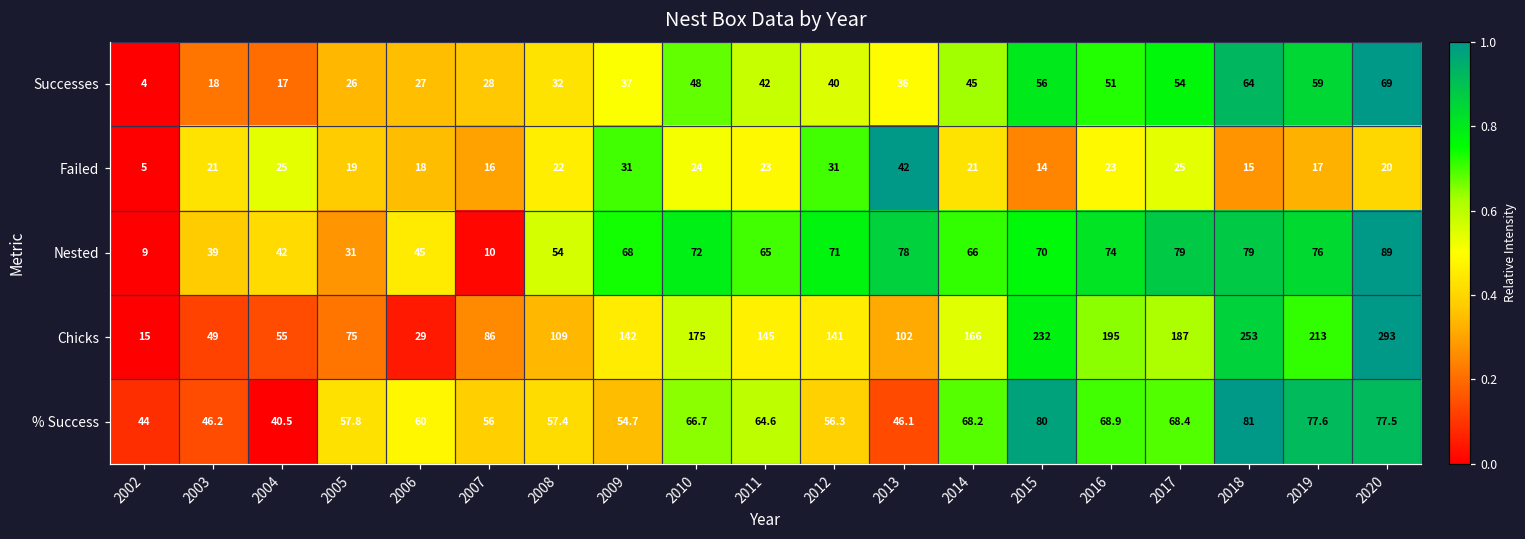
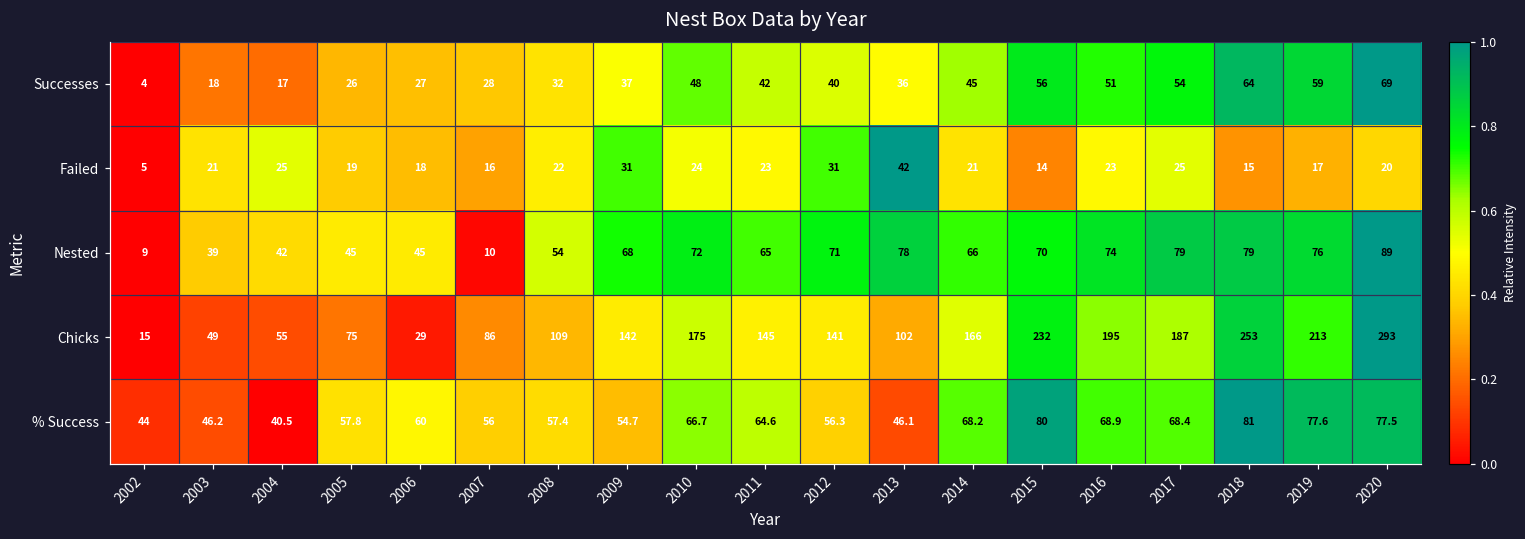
  {
    "Successes": {
      "2002": 4,
      "2003": 18,
      "2004": 17,
      "2005": 26,
      "2006": 27,
      "2007": 28,
      "2008": 32,
      "2009": 37,
      "2010": 48,
      "2011": 42,
      "2012": 40,
      "2013": 36,
      "2014": 45,
      "2015": 56,
      "2016": 51,
      "2017": 54,
      "2018": 64,
      "2019": 59,
      "2020": 69
    },
    "Failed": {
      "2002": 5,
      "2003": 21,
      "2004": 25,
      "2005": 19,
      "2006": 18,
      "2007": 16,
      "2008": 22,
      "2009": 31,
      "2010": 24,
      "2011": 23,
      "2012": 31,
      "2013": 42,
      "2014": 21,
      "2015": 14,
      "2016": 23,
      "2017": 25,
      "2018": 15,
      "2019": 17,
      "2020": 20
    },
    "Nested": {
      "2002": 9,
      "2003": 39,
      "2004": 42,
-     "2005": 31,
+     "2005": 45,
      "2006": 45,
      "2007": 10,
      "2008": 54,
      "2009": 68,
      "2010": 72,
      "2011": 65,
      "2012": 71,
      "2013": 78,
      "2014": 66,
      "2015": 70,
      "2016": 74,
      "2017": 79,
      "2018": 79,
      "2019": 76,
      "2020": 89
    },
    "Chicks": {
      "2002": 15,
      "2003": 49,
      "2004": 55,
      "2005": 75,
      "2006": 29,
      "2007": 86,
      "2008": 109,
      "2009": 142,
      "2010": 175,
      "2011": 145,
      "2012": 141,
      "2013": 102,
      "2014": 166,
      "2015": 232,
      "2016": 195,
      "2017": 187,
      "2018": 253,
      "2019": 213,
      "2020": 293
    },
    "% Success": {
      "2002": 44,
      "2003": 46.2,
      "2004": 40.5,
      "2005": 57.8,
      "2006": 60,
      "2007": 56,
      "2008": 57.4,
      "2009": 54.7,
      "2010": 66.7,
      "2011": 64.6,
      "2012": 56.3,
      "2013": 46.1,
      "2014": 68.2,
      "2015": 80,
      "2016": 68.9,
      "2017": 68.4,
      "2018": 81,
      "2019": 77.6,
      "2020": 77.5
    }
  }
